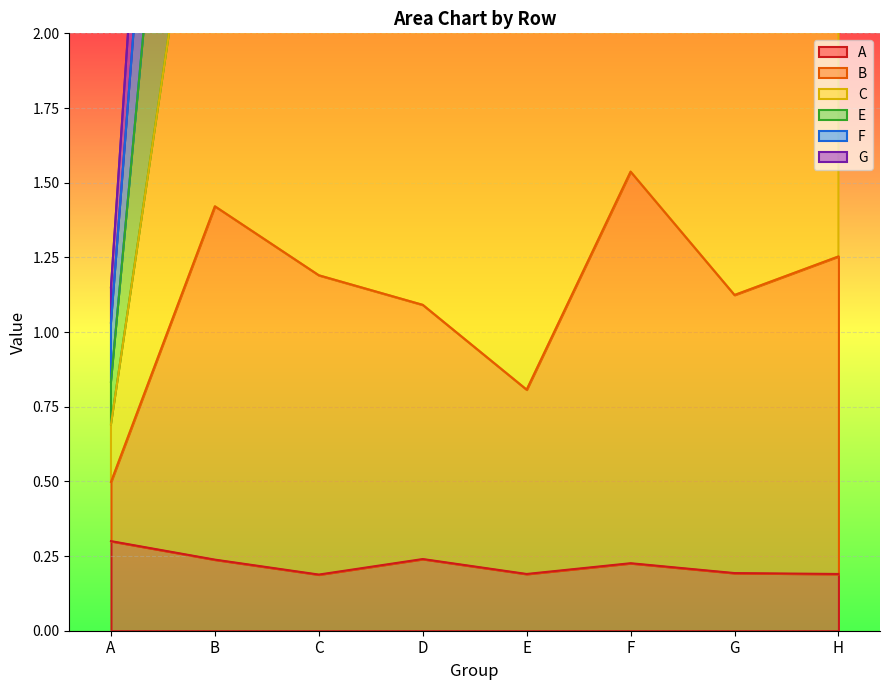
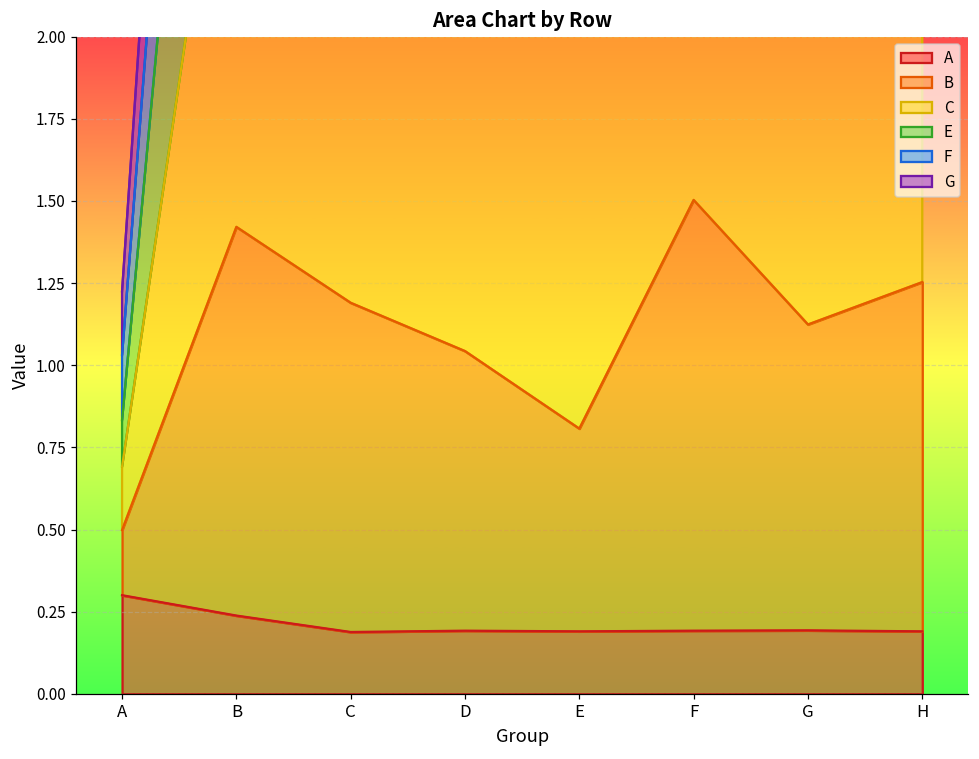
  {
    "A": {
      "A": 0.30,
      "B": 0.24,
      "C": 0.19,
-     "D": 0.24,
+     "D": 0.19,
      "E": 0.19,
-     "F": 0.23,
+     "F": 0.19,
      "G": 0.19,
      "H": 0.19
    },
    "B": {
      "A": 0.20,
      "B": 1.18,
      "C": 1.00,
      "D": 0.85,
      "E": 0.62,
      "F": 1.31,
      "G": 0.93,
      "H": 1.06
    },
    "C": {
      "A": 0.19
    },
    "E": {
      "A": 0.14
    },
    "F": {
      "A": 0.20
    },
    "G": {
-     "A": 0.12
+     "A": 0.19
    }
  }
